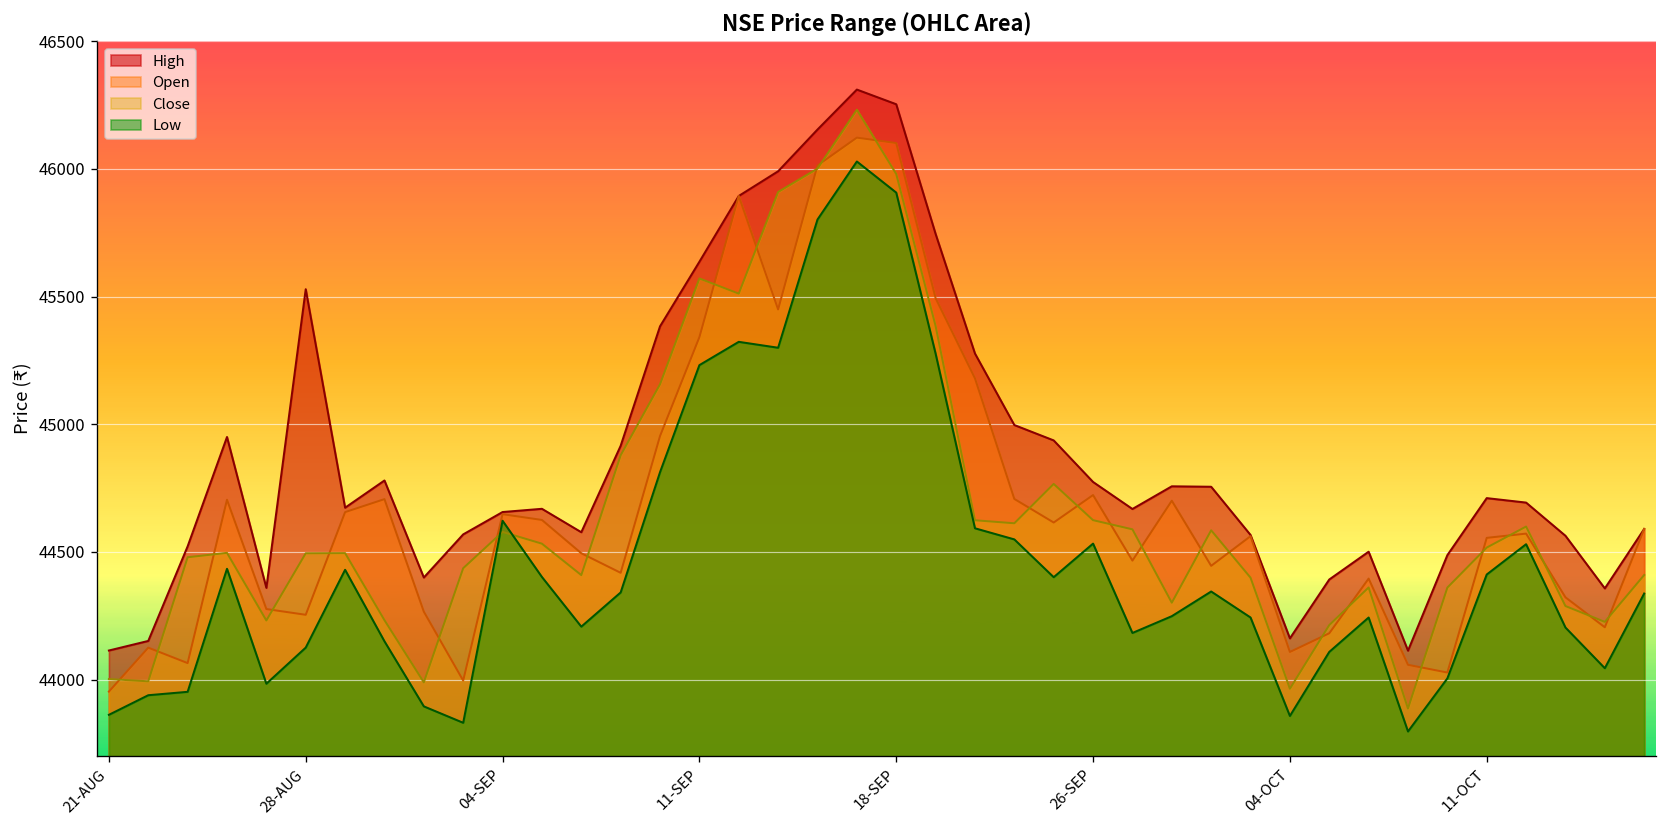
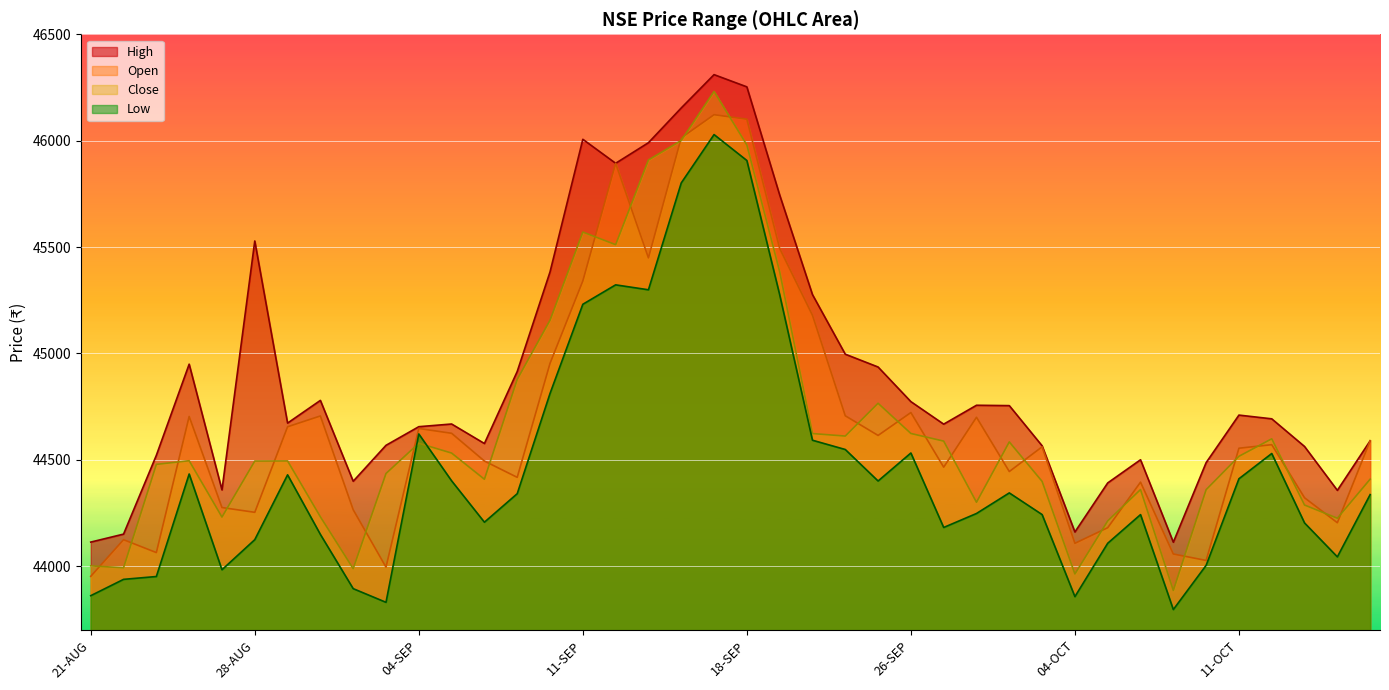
  {
    "High": {
      "21-AUG": 44110,
      "28-AUG": 45530,
-     "11-SEP": 45640,
+     "11-SEP": 46010,
      "18-SEP": 46250,
      "26-SEP": 44770,
      "04-OCT": 44160,
      "11-OCT": 44710
    },
    "Low": {
      "21-AUG": 43860,
      "28-AUG": 44130,
      "04-SEP": 44620,
      "11-SEP": 45230,
      "18-SEP": 45910,
      "26-SEP": 44530,
      "04-OCT": 43860,
      "11-OCT": 44410
    }
  }
